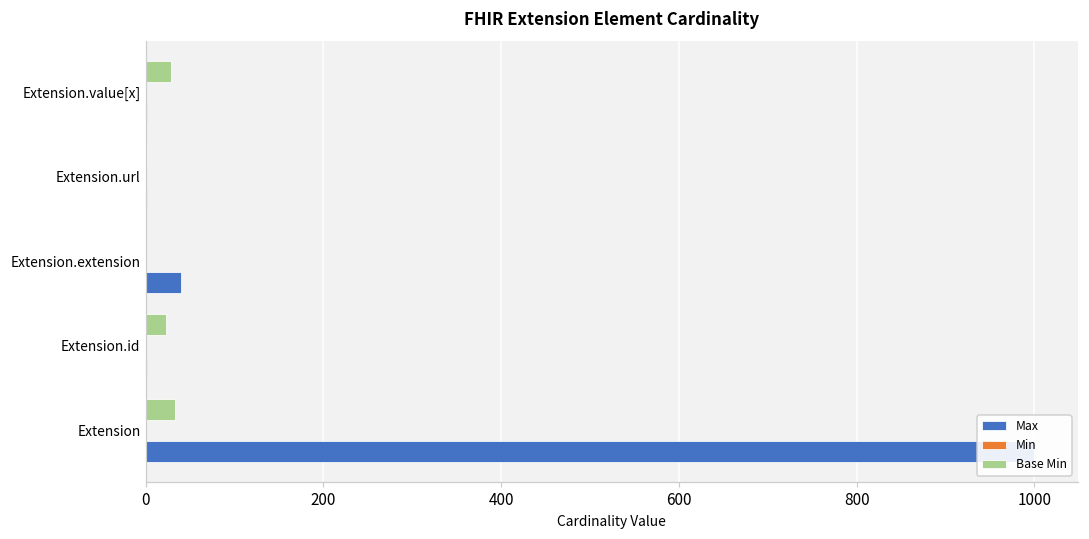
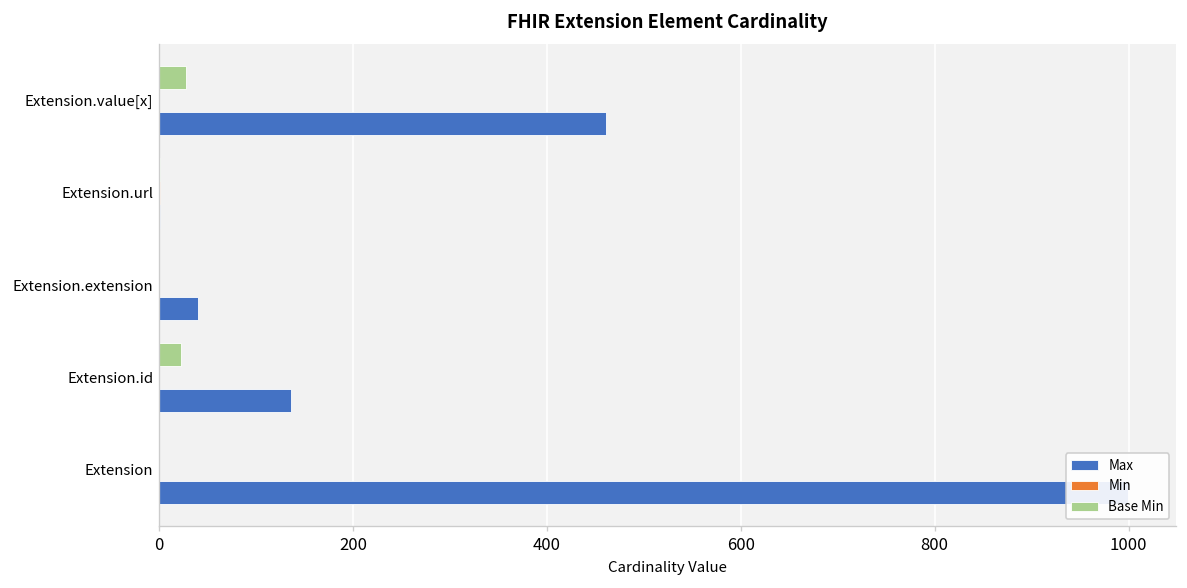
  {
    "Max": {
-     "Extension.value[x]": 0,
+     "Extension.value[x]": 460,
      "Extension.extension": 40,
-     "Extension.id": 0
+     "Extension.id": 140
    },
    "Min": {
      "Extension.value[x]": 0,
      "Extension.extension": 0,
      "Extension.id": 0,
      "Extension": 0
    },
    "Base Min": {
      "Extension.value[x]": 30,
      "Extension.extension": 0,
      "Extension.id": 20,
-     "Extension": 30
+     "Extension": 0
    }
  }
